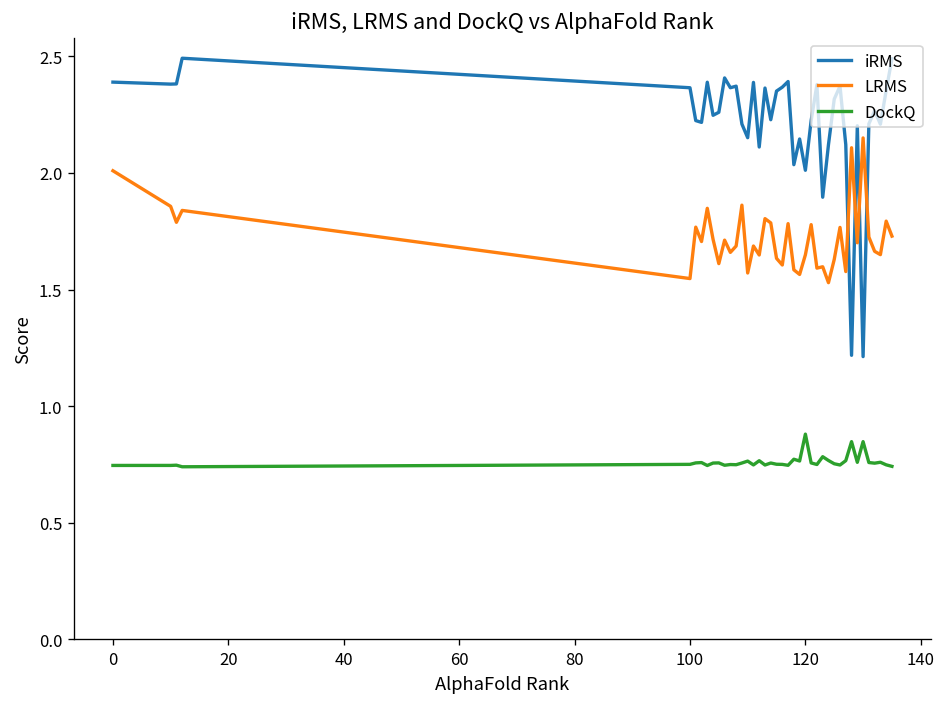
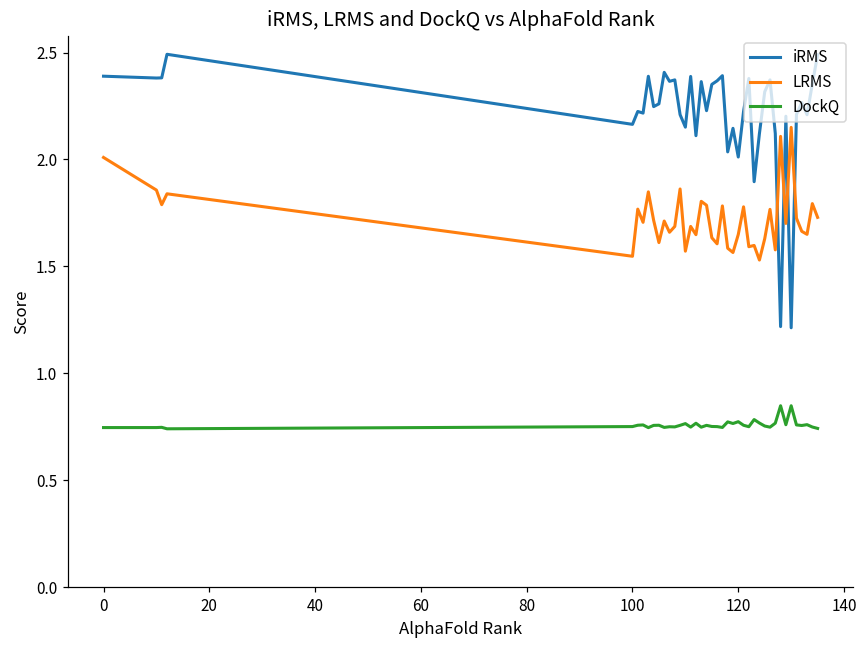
  {
    "iRMS": {
      "0": 2.39,
-     "100": 2.37,
+     "100": 2.16,
      "120": 2.01
    },
    "LRMS": {
      "0": 2.01,
      "100": 1.55,
      "120": 1.65
    },
    "DockQ": {
      "0": 0.75,
      "100": 0.75,
-     "120": 0.88
+     "120": 0.77
    }
  }
